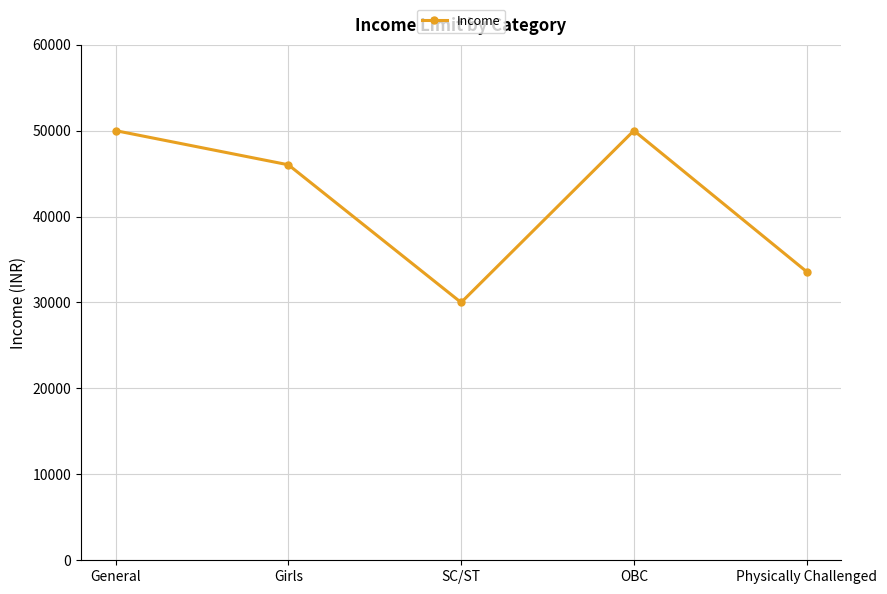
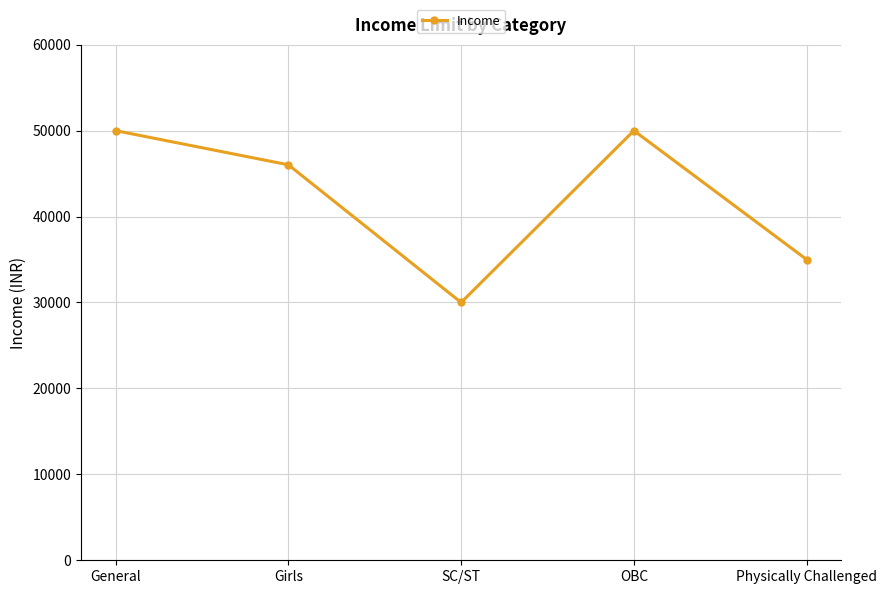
  {
    "General": 50000,
    "Girls": 46000,
    "SC/ST": 30000,
    "OBC": 50000,
-   "Physically Challenged": 34000
+   "Physically Challenged": 35000
  }
